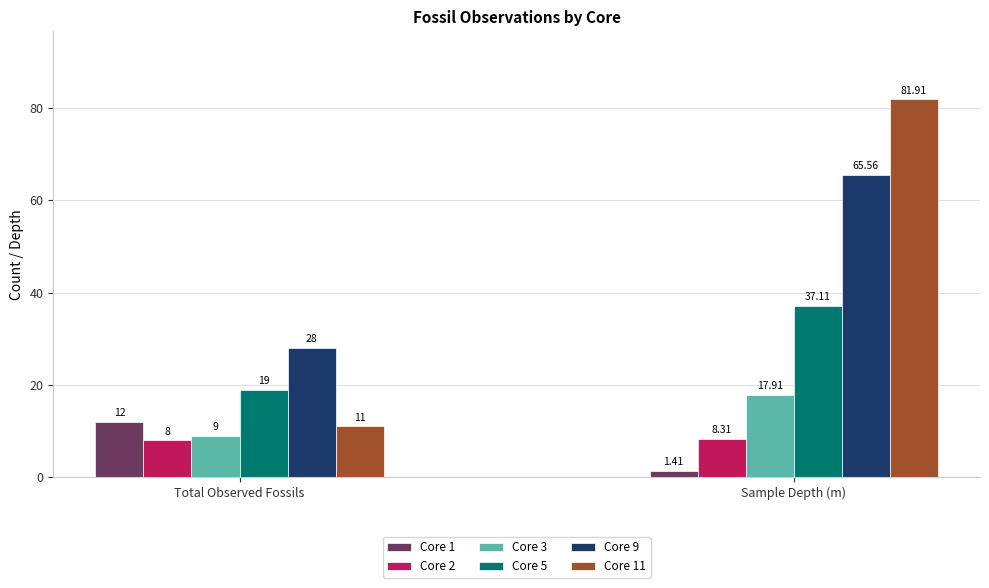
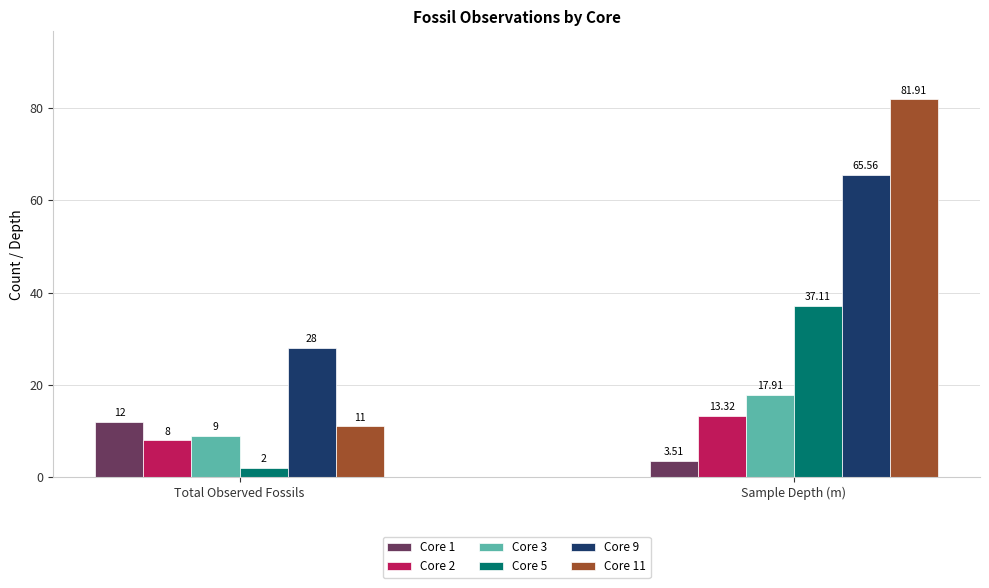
  {
    "Core 1": {
      "Total Observed Fossils": 12,
-     "Sample Depth (m)": 1.41
+     "Sample Depth (m)": 3.51
    },
    "Core 2": {
      "Total Observed Fossils": 8,
-     "Sample Depth (m)": 8.31
+     "Sample Depth (m)": 13.32
    },
    "Core 3": {
      "Total Observed Fossils": 9,
      "Sample Depth (m)": 17.91
    },
    "Core 5": {
-     "Total Observed Fossils": 19,
+     "Total Observed Fossils": 2,
      "Sample Depth (m)": 37.11
    },
    "Core 9": {
      "Total Observed Fossils": 28,
      "Sample Depth (m)": 65.56
    },
    "Core 11": {
      "Total Observed Fossils": 11,
      "Sample Depth (m)": 81.91
    }
  }
